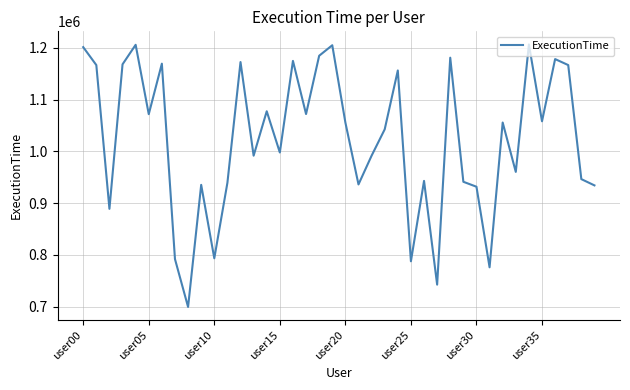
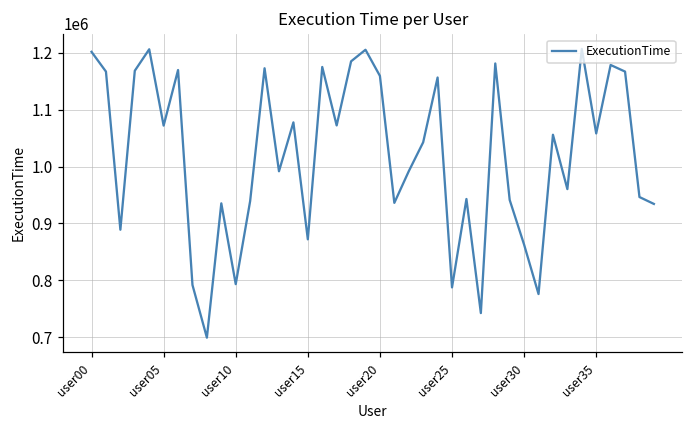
  {
    "user00": 1200000,
    "user05": 1070000,
    "user10": 790000,
-   "user15": 1000000,
-   "user20": 1060000,
+   "user15": 870000,
+   "user20": 1160000,
    "user25": 790000,
-   "user30": 930000,
+   "user30": 860000,
    "user35": 1060000
  }
